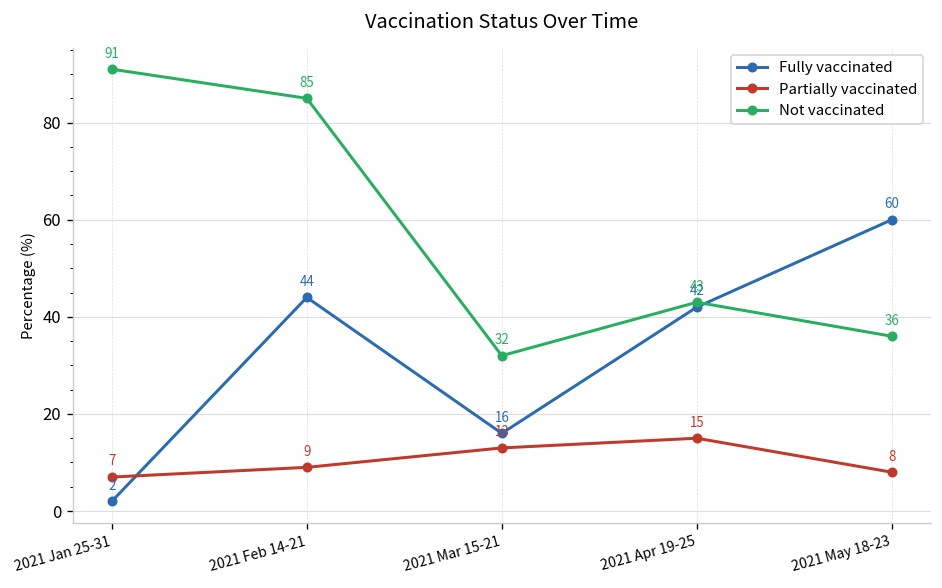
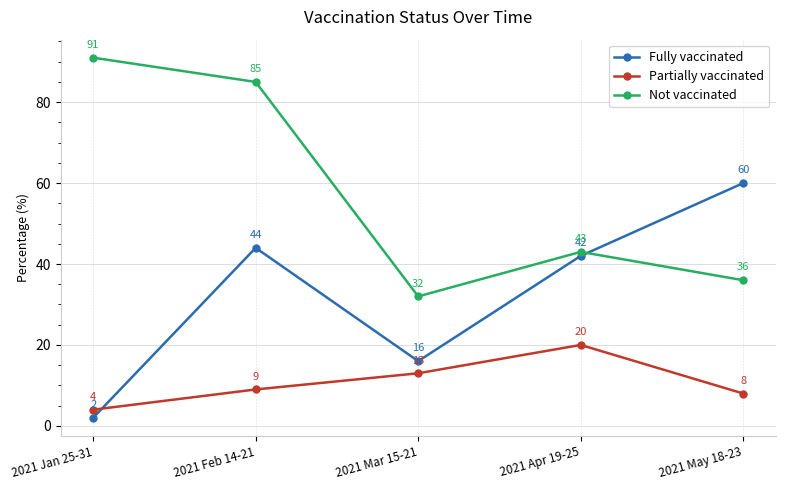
  {
    "Fully vaccinated": {
      "2021 Feb 14-21": 44,
      "2021 Mar 15-21": 16,
      "2021 May 18-23": 60
    },
    "Partially vaccinated": {
-     "2021 Jan 25-31": 7,
+     "2021 Jan 25-31": 4,
      "2021 Feb 14-21": 9,
-     "2021 Apr 19-25": 15,
+     "2021 Apr 19-25": 20,
      "2021 May 18-23": 8
    },
    "Not vaccinated": {
      "2021 Jan 25-31": 91,
      "2021 Feb 14-21": 85,
      "2021 Mar 15-21": 32,
      "2021 May 18-23": 36
    }
  }
